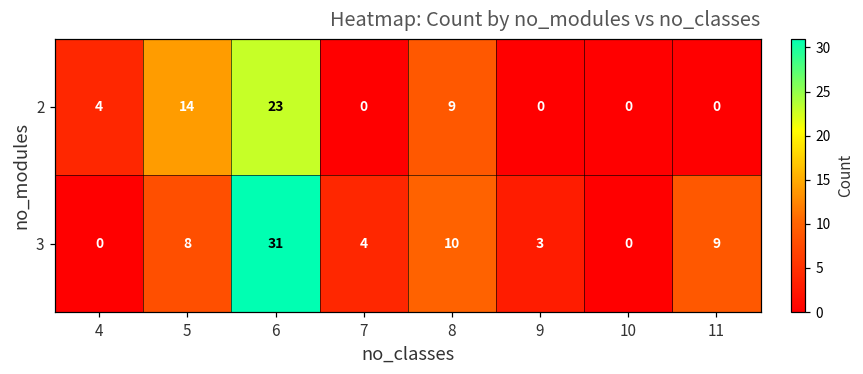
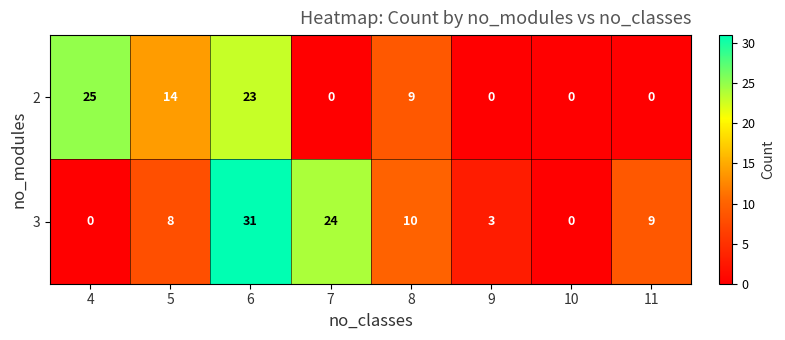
  {
    "2": {
-     "4": 4,
+     "4": 25,
      "5": 14,
      "6": 23,
      "7": 0,
      "8": 9,
      "9": 0,
      "10": 0,
      "11": 0
    },
    "3": {
      "4": 0,
      "5": 8,
      "6": 31,
-     "7": 4,
+     "7": 24,
      "8": 10,
      "9": 3,
      "10": 0,
      "11": 9
    }
  }
